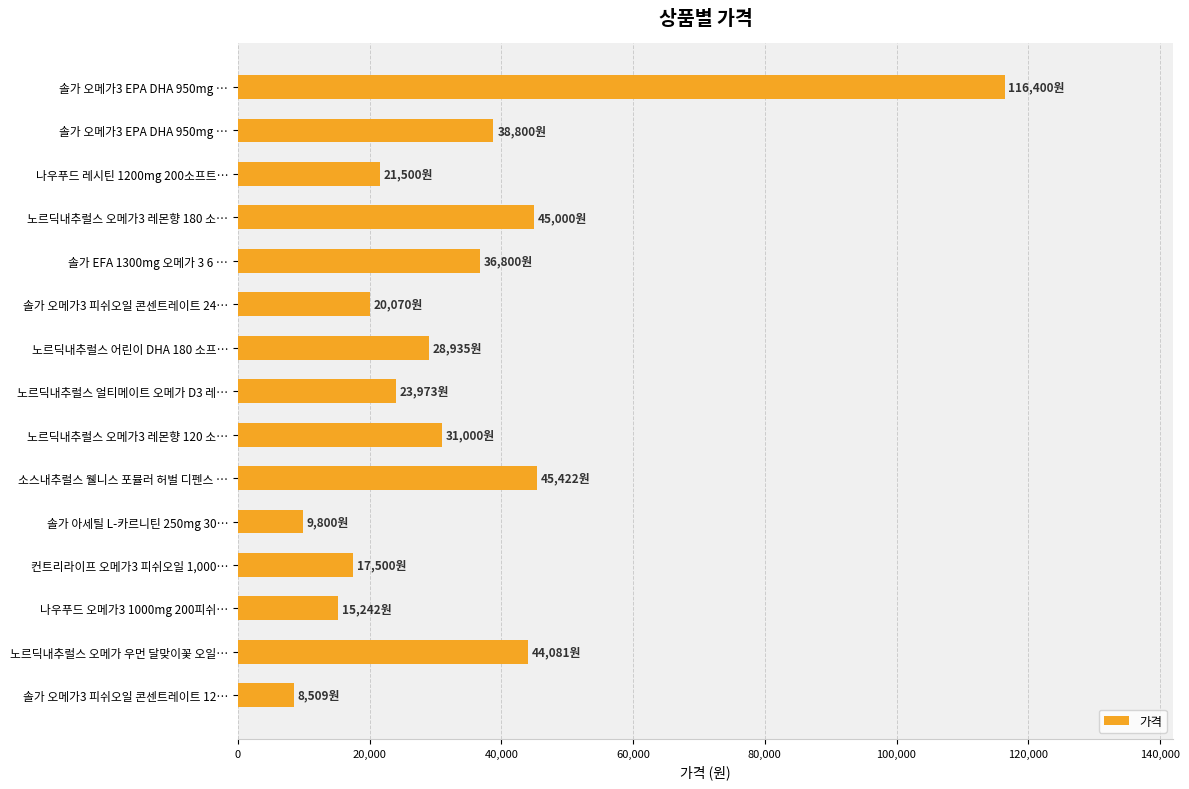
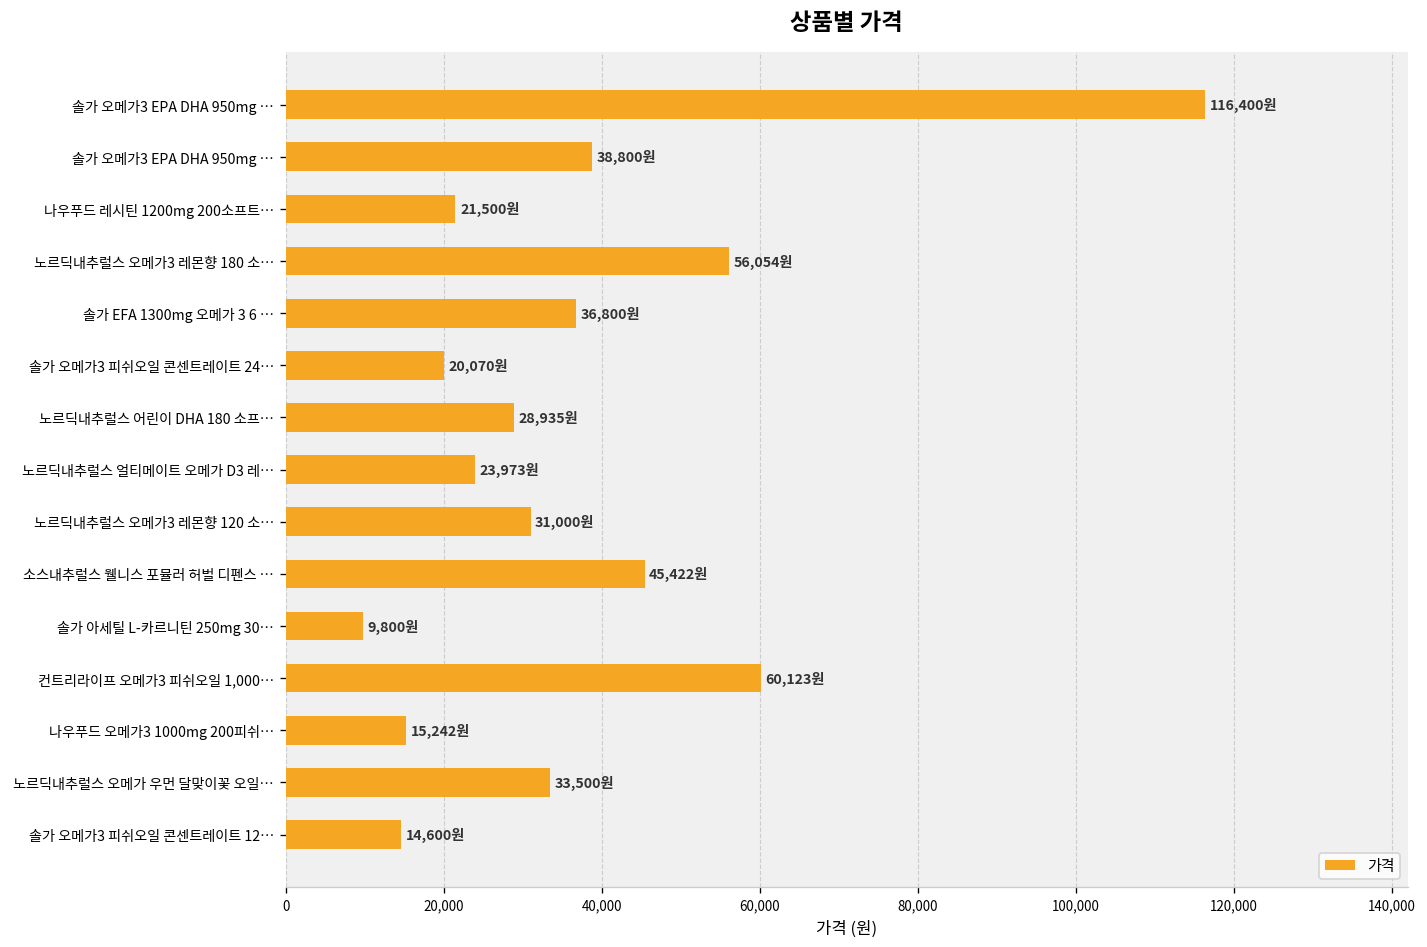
  {
    "나우푸드 레시틴 1200mg 200소프트…": "21,500원",
-   "노르딕내추럴스 오메가3 레몬향 180 소…": "45,000원",
+   "노르딕내추럴스 오메가3 레몬향 180 소…": "56,054원",
    "솔가 EFA 1300mg 오메가 3 6 …": "36,800원",
    "솔가 오메가3 피쉬오일 콘센트레이트 24…": "20,070원",
    "노르딕내추럴스 어린이 DHA 180 소프…": "28,935원",
    "노르딕내추럴스 얼티메이트 오메가 D3 레…": "23,973원",
    "노르딕내추럴스 오메가3 레몬향 120 소…": "31,000원",
    "소스내추럴스 웰니스 포뮬러 허벌 디펜스 …": "45,422원",
    "솔가 아세틸 L-카르니틴 250mg 30…": "9,800원",
-   "컨트리라이프 오메가3 피쉬오일 1,000…": "17,500원",
+   "컨트리라이프 오메가3 피쉬오일 1,000…": "60,123원",
    "나우푸드 오메가3 1000mg 200피쉬…": "15,242원",
-   "노르딕내추럴스 오메가 우먼 달맞이꽃 오일…": "44,081원",
-   "솔가 오메가3 피쉬오일 콘센트레이트 12…": "8,509원"
+   "노르딕내추럴스 오메가 우먼 달맞이꽃 오일…": "33,500원",
+   "솔가 오메가3 피쉬오일 콘센트레이트 12…": "14,600원"
  }
